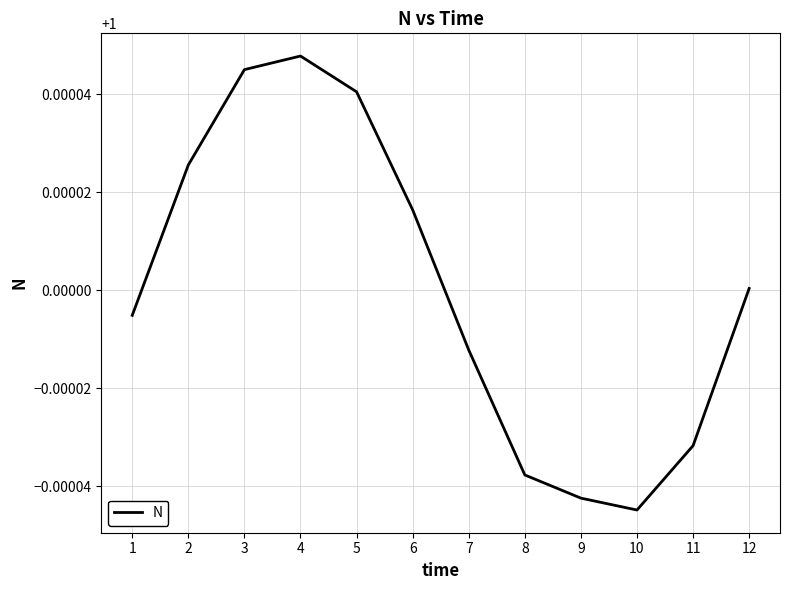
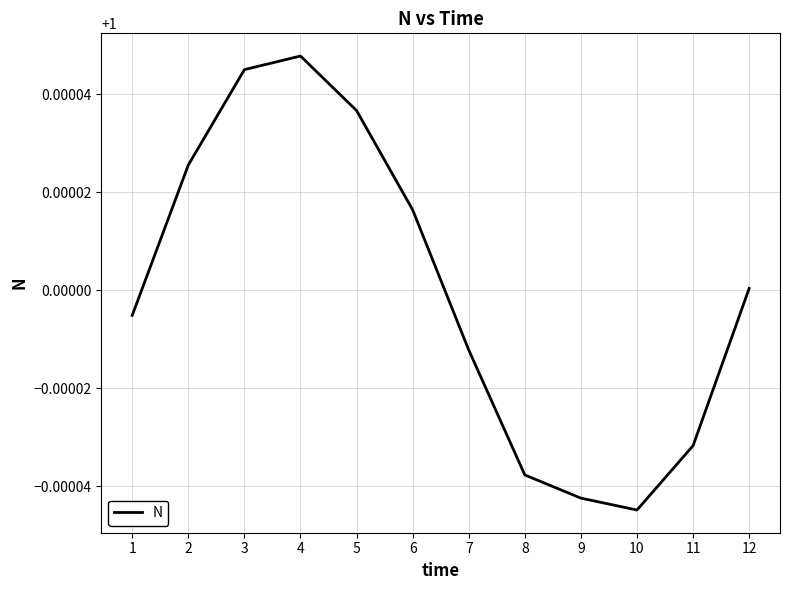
  {
    "1": 0.999995,
    "2": 1.000026,
    "3": 1.000045,
    "4": 1.000048,
-   "5": 1.000041,
+   "5": 1.000037,
    "6": 1.000016,
    "7": 0.999988,
    "8": 0.999962,
    "9": 0.999958,
    "10": 0.999955,
    "11": 0.999968,
    "12": 1.000000
  }
